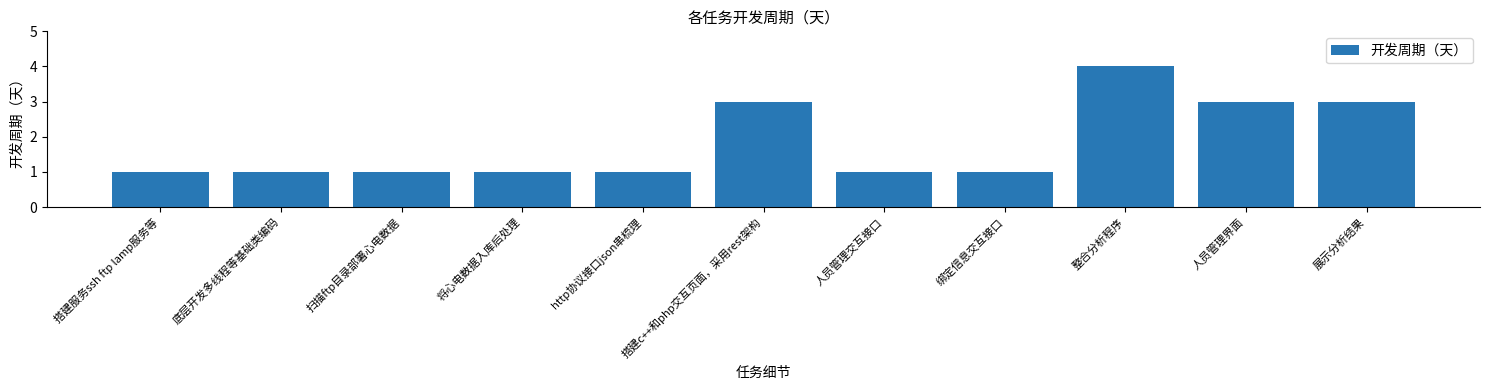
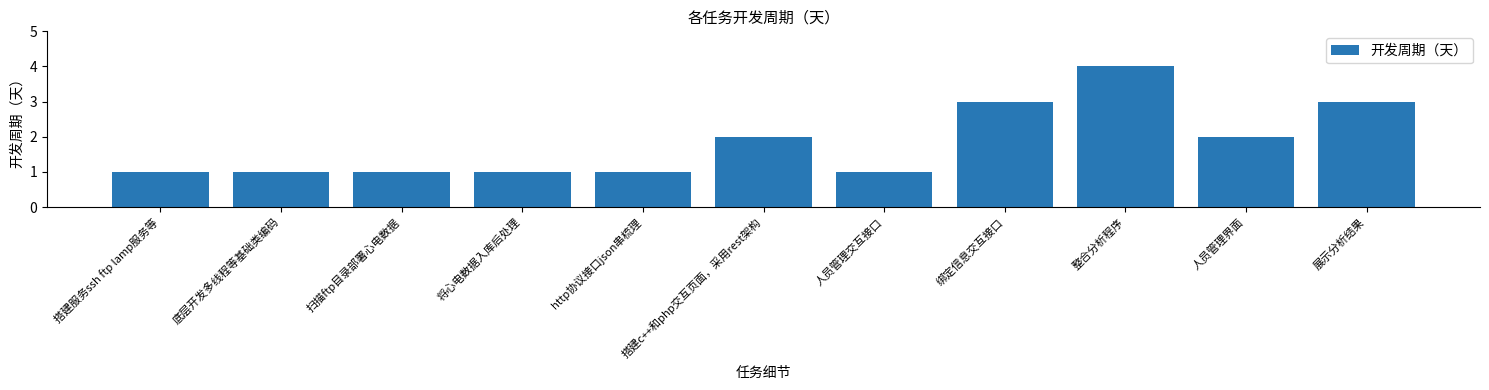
  {
    "搭建服务ssh ftp lamp服务等": 1,
    "底层开发多线程等基础类编码": 1,
    "扫描ftp目录部署心电数据": 1,
    "将心电数据入库后处理": 1,
    "http协议接口json串梳理": 1,
-   "搭建c++和php交互页面，采用rest架构": 3,
+   "搭建c++和php交互页面，采用rest架构": 2,
    "人员管理交互接口": 1,
-   "绑定信息交互接口": 1,
+   "绑定信息交互接口": 3,
    "整合分析程序": 4,
-   "人员管理界面": 3,
+   "人员管理界面": 2,
    "展示分析结果": 3
  }
